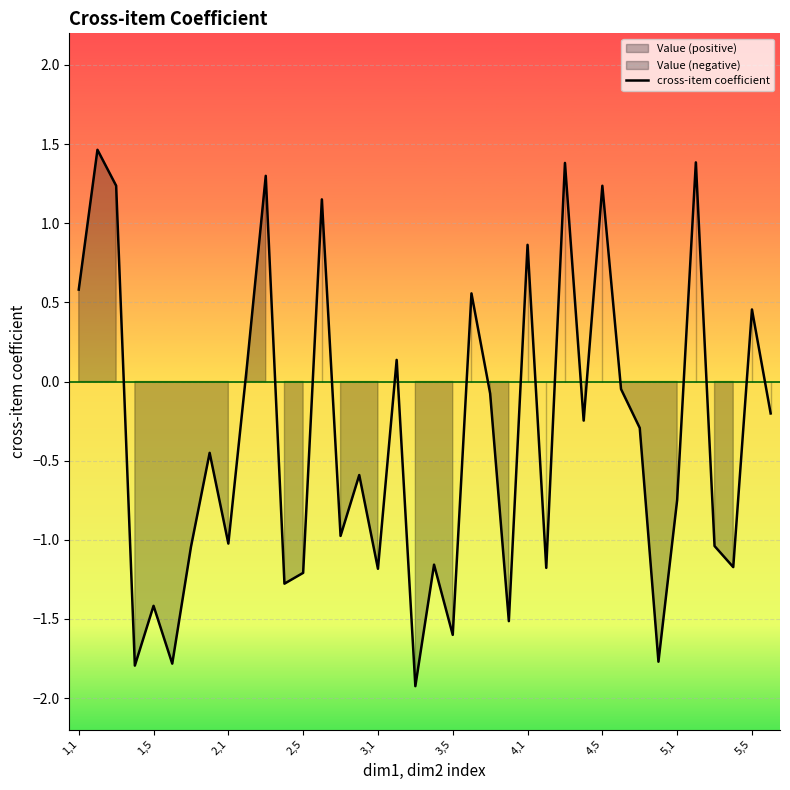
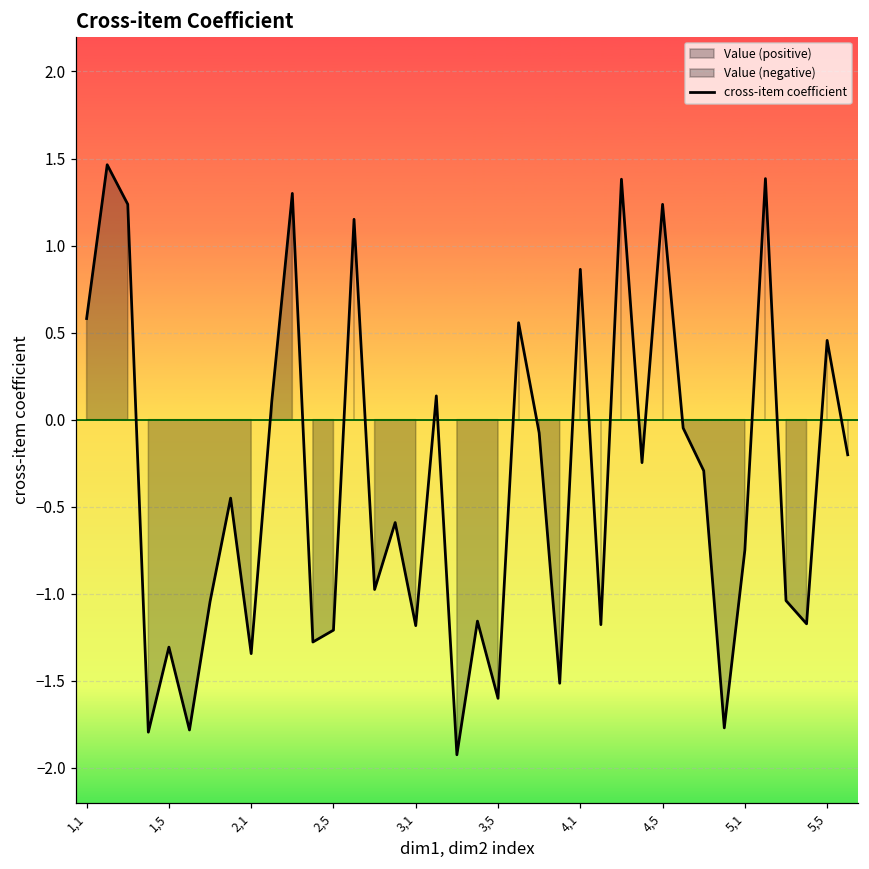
  {
    "1,1": 0.58,
-   "1,5": -1.42,
-   "2,1": -1.02,
+   "1,5": -1.31,
+   "2,1": -1.34,
    "2,5": -1.21,
    "3,1": -1.18,
    "3,5": -1.60,
    "4,1": 0.86,
    "4,5": 1.24,
    "5,1": -0.75,
    "5,5": 0.46
  }
